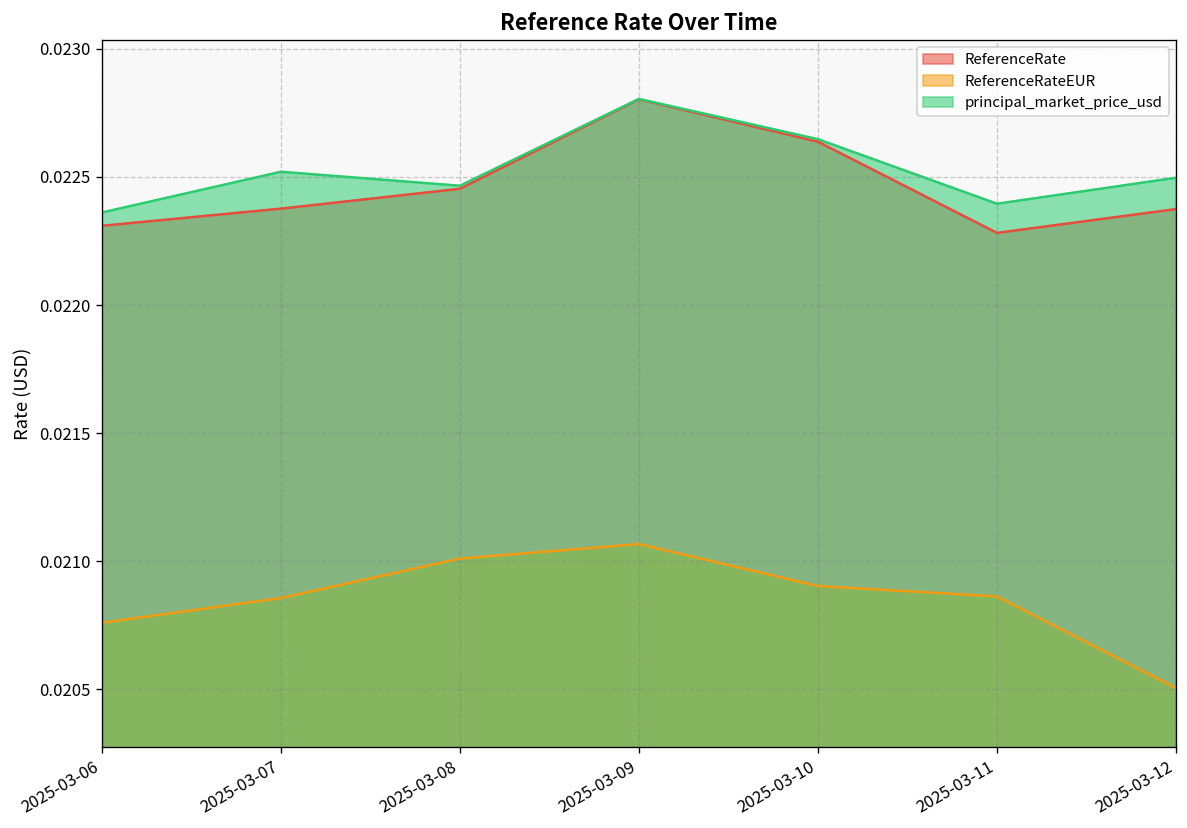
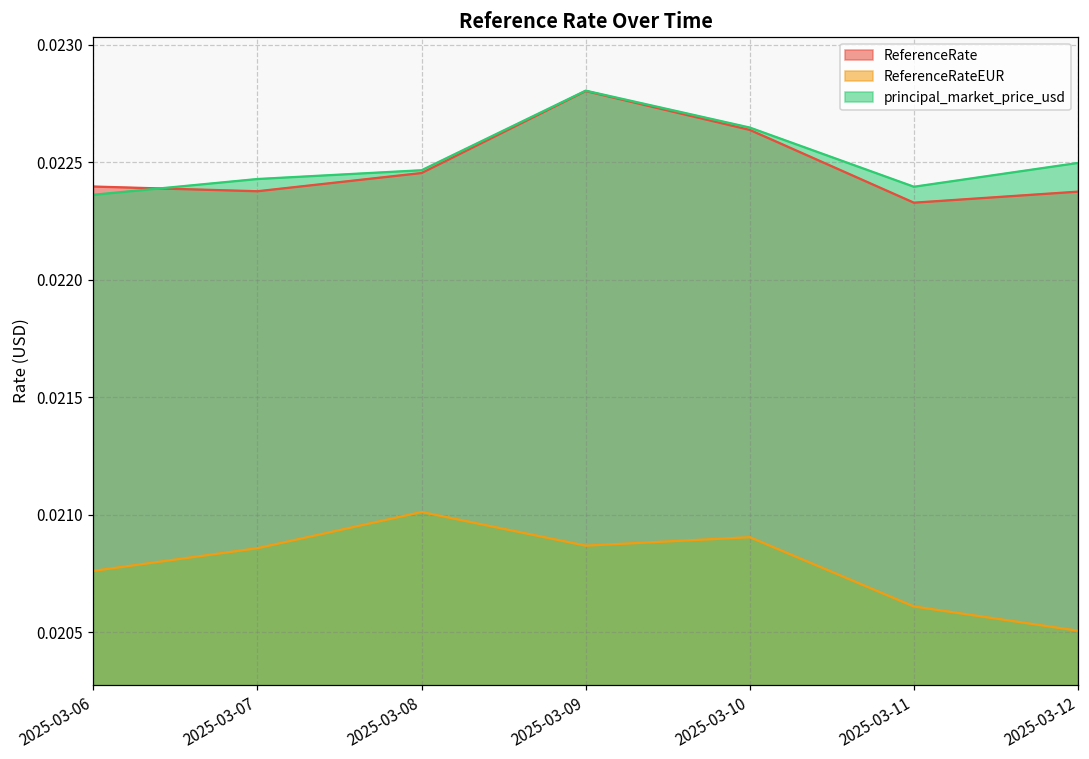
  {
    "ReferenceRate": {
-     "2025-03-06": 0.02231,
+     "2025-03-06": 0.02240,
      "2025-03-07": 0.02238,
-     "2025-03-11": 0.02228,
+     "2025-03-11": 0.02233,
      "2025-03-12": 0.02237
    },
    "ReferenceRateEUR": {
      "2025-03-06": 0.02076,
      "2025-03-07": 0.02086,
      "2025-03-08": 0.02101,
-     "2025-03-09": 0.02107,
+     "2025-03-09": 0.02087,
      "2025-03-10": 0.02090,
-     "2025-03-11": 0.02086,
+     "2025-03-11": 0.02061,
      "2025-03-12": 0.02051
    },
    "principal_market_price_usd": {
      "2025-03-06": 0.02236,
-     "2025-03-07": 0.02252,
+     "2025-03-07": 0.02243,
      "2025-03-11": 0.02240,
      "2025-03-12": 0.02250
    }
  }
